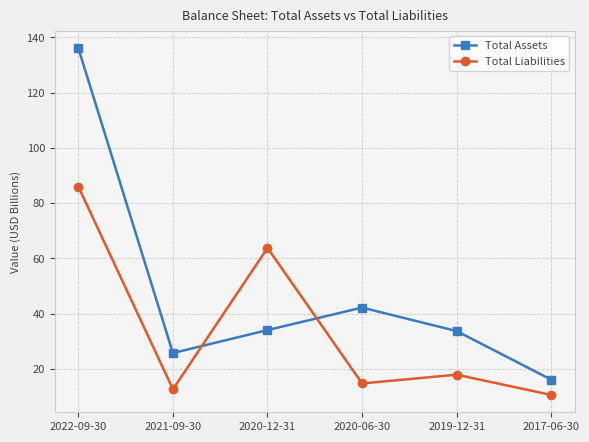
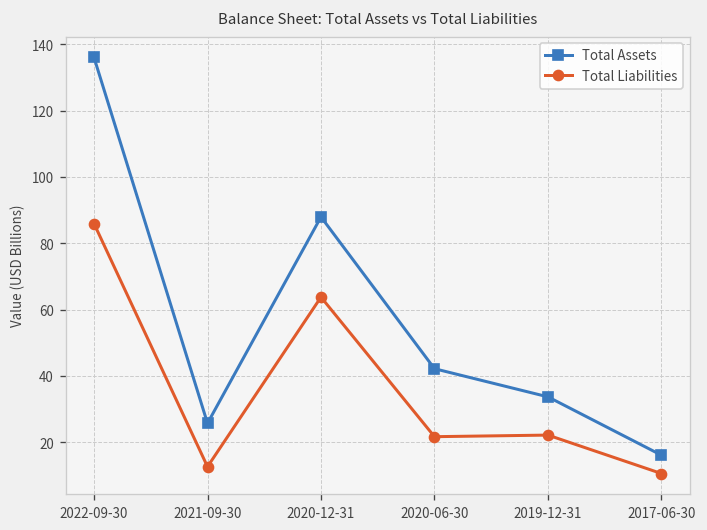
  {
    "Total Assets": {
      "2022-09-30": 136,
      "2021-09-30": 26,
-     "2020-12-31": 34,
+     "2020-12-31": 88,
      "2020-06-30": 42,
      "2019-12-31": 34,
      "2017-06-30": 16
    },
    "Total Liabilities": {
      "2022-09-30": 86,
      "2021-09-30": 13,
      "2020-12-31": 64,
-     "2020-06-30": 15,
-     "2019-12-31": 18,
+     "2020-06-30": 22,
+     "2019-12-31": 22,
      "2017-06-30": 11
    }
  }
